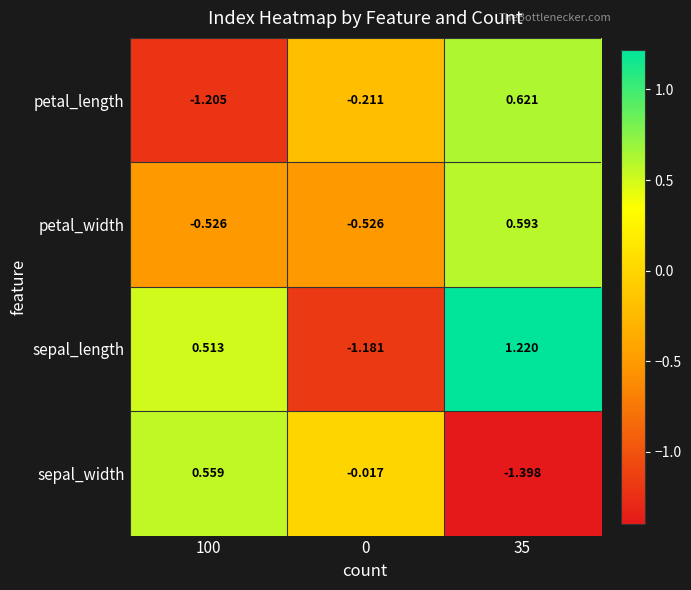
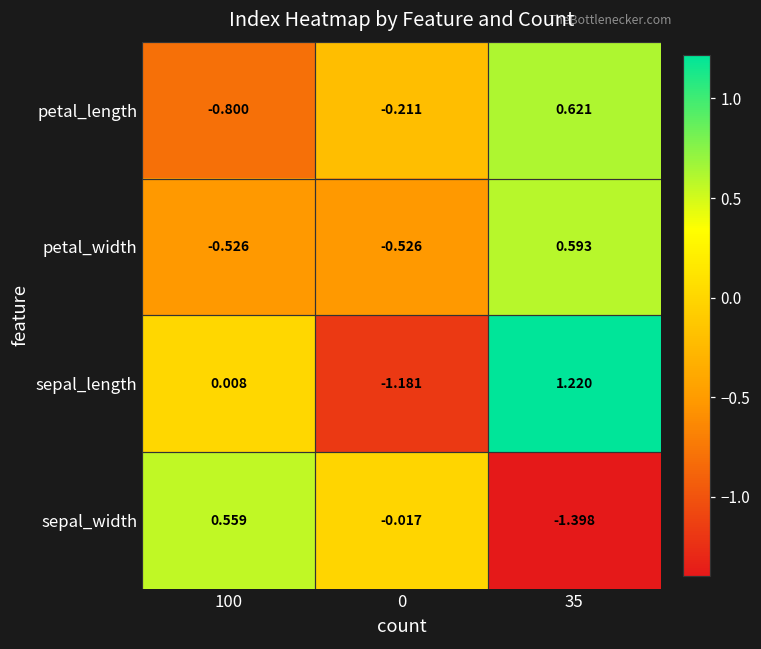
  {
    "petal_length": {
-     "100": -1.205,
+     "100": -0.800,
      "0": -0.211,
      "35": 0.621
    },
    "petal_width": {
      "100": -0.526,
      "0": -0.526,
      "35": 0.593
    },
    "sepal_length": {
-     "100": 0.513,
+     "100": 0.008,
      "0": -1.181,
      "35": 1.220
    },
    "sepal_width": {
      "100": 0.559,
      "0": -0.017,
      "35": -1.398
    }
  }
